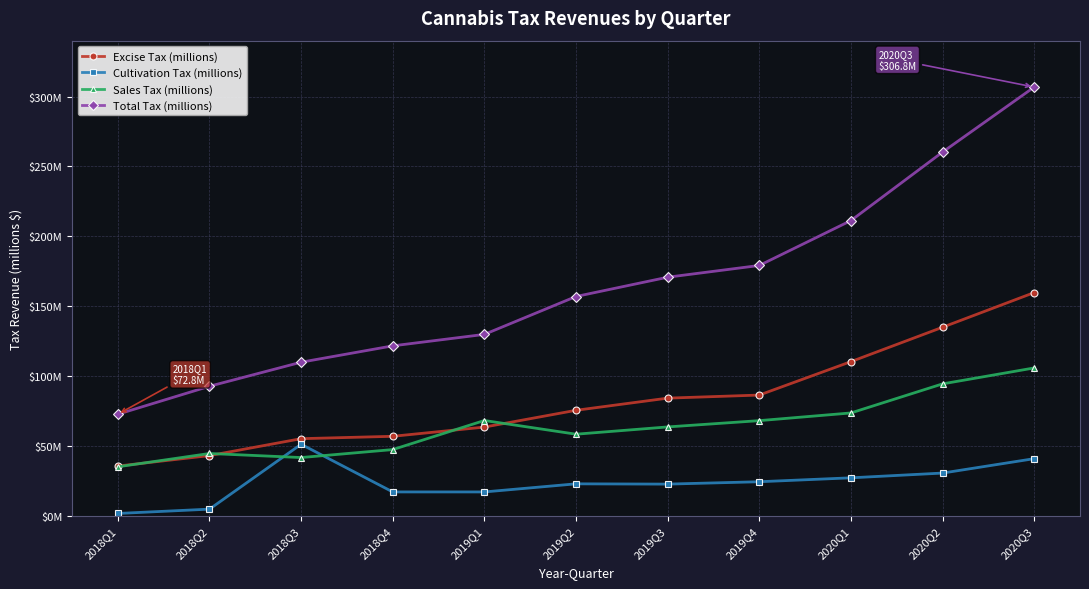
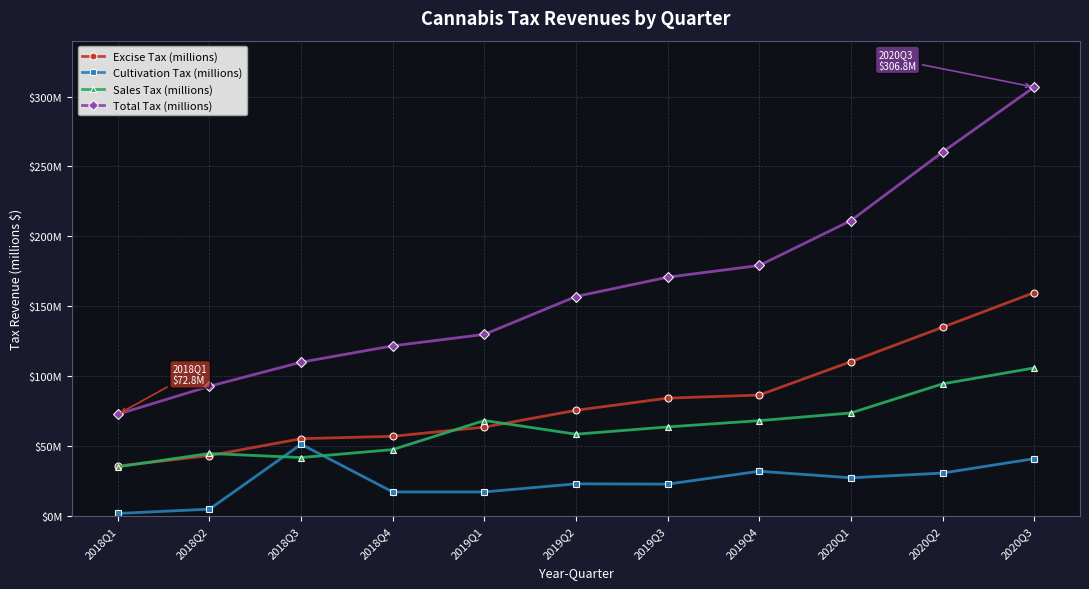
  {
    "Excise Tax (millions)": {
      "2018Q3": "$55000000",
      "2018Q4": "$57000000",
      "2019Q1": "$64000000",
      "2019Q2": "$76000000",
      "2019Q3": "$84000000",
      "2019Q4": "$87000000",
      "2020Q1": "$110000000",
      "2020Q2": "$135000000",
      "2020Q3": "$160000000"
    },
    "Cultivation Tax (millions)": {
      "2018Q1": "$2000000",
      "2018Q2": "$5000000",
      "2018Q3": "$51000000",
      "2018Q4": "$17000000",
      "2019Q1": "$17000000",
      "2019Q2": "$23000000",
      "2019Q3": "$23000000",
-     "2019Q4": "$25000000",
+     "2019Q4": "$32000000",
      "2020Q1": "$27000000",
      "2020Q2": "$31000000",
      "2020Q3": "$41000000"
    },
    "Sales Tax (millions)": {
      "2018Q3": "$42000000",
      "2018Q4": "$48000000",
      "2019Q1": "$68000000",
      "2019Q2": "$59000000",
      "2019Q3": "$64000000",
      "2019Q4": "$68000000",
      "2020Q1": "$74000000",
      "2020Q2": "$95000000",
      "2020Q3": "$106000000"
    },
    "Total Tax (millions)": {
      "2018Q1": "$73000000",
      "2018Q3": "$110000000",
      "2018Q4": "$122000000",
      "2019Q1": "$130000000",
      "2019Q2": "$157000000",
      "2019Q3": "$171000000",
      "2019Q4": "$179000000",
      "2020Q1": "$211000000",
      "2020Q2": "$260000000"
    }
  }
